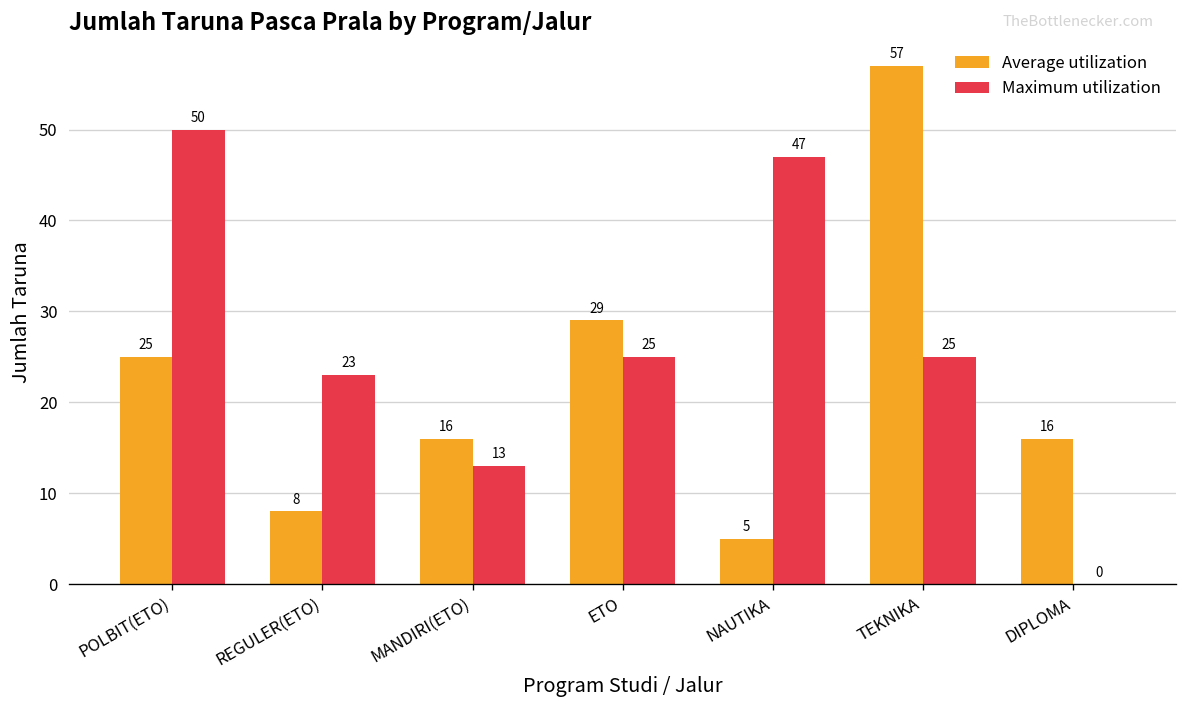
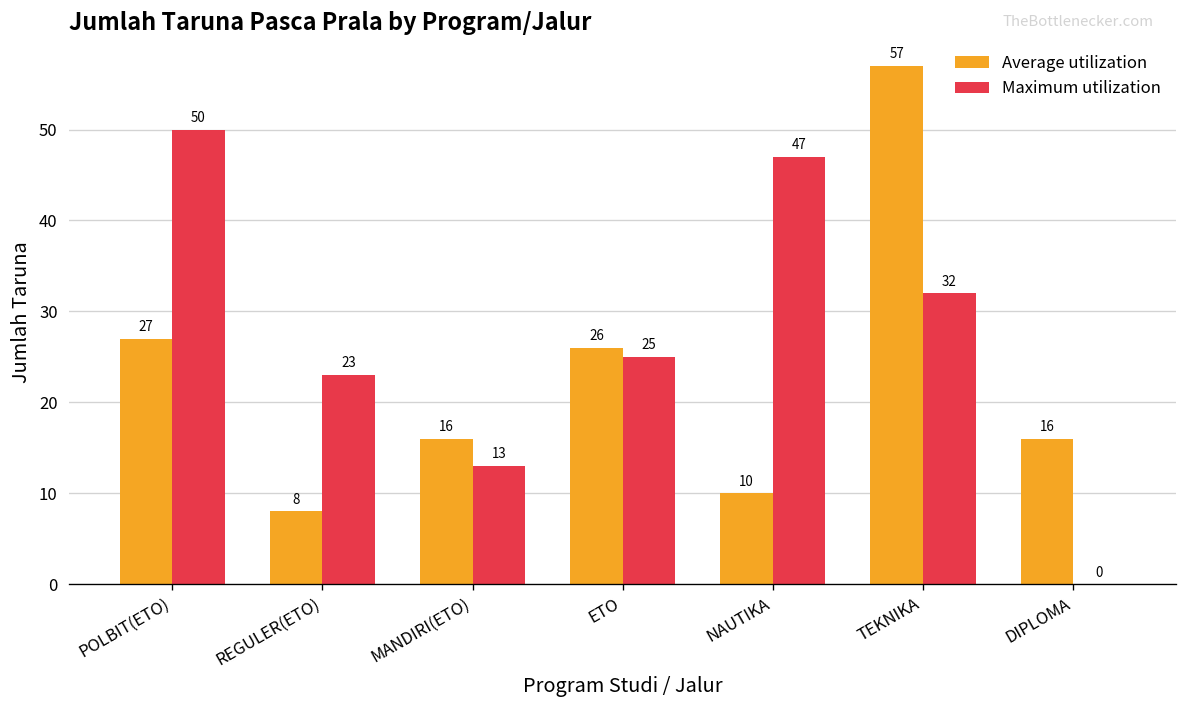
  {
    "Average utilization": {
-     "POLBIT(ETO)": 25,
+     "POLBIT(ETO)": 27,
      "REGULER(ETO)": 8,
      "MANDIRI(ETO)": 16,
-     "ETO": 29,
-     "NAUTIKA": 5,
+     "ETO": 26,
+     "NAUTIKA": 10,
      "TEKNIKA": 57,
      "DIPLOMA": 16
    },
    "Maximum utilization": {
      "POLBIT(ETO)": 50,
      "REGULER(ETO)": 23,
      "MANDIRI(ETO)": 13,
      "ETO": 25,
      "NAUTIKA": 47,
-     "TEKNIKA": 25,
+     "TEKNIKA": 32,
      "DIPLOMA": 0
    }
  }
